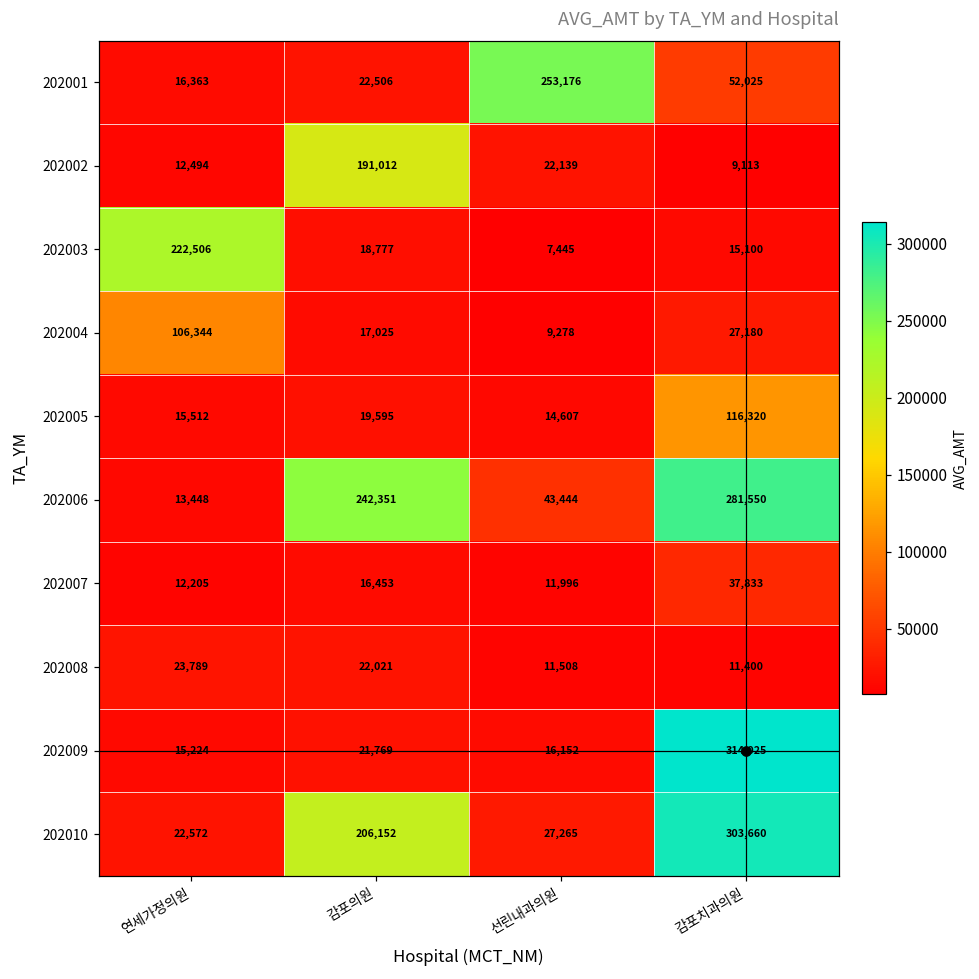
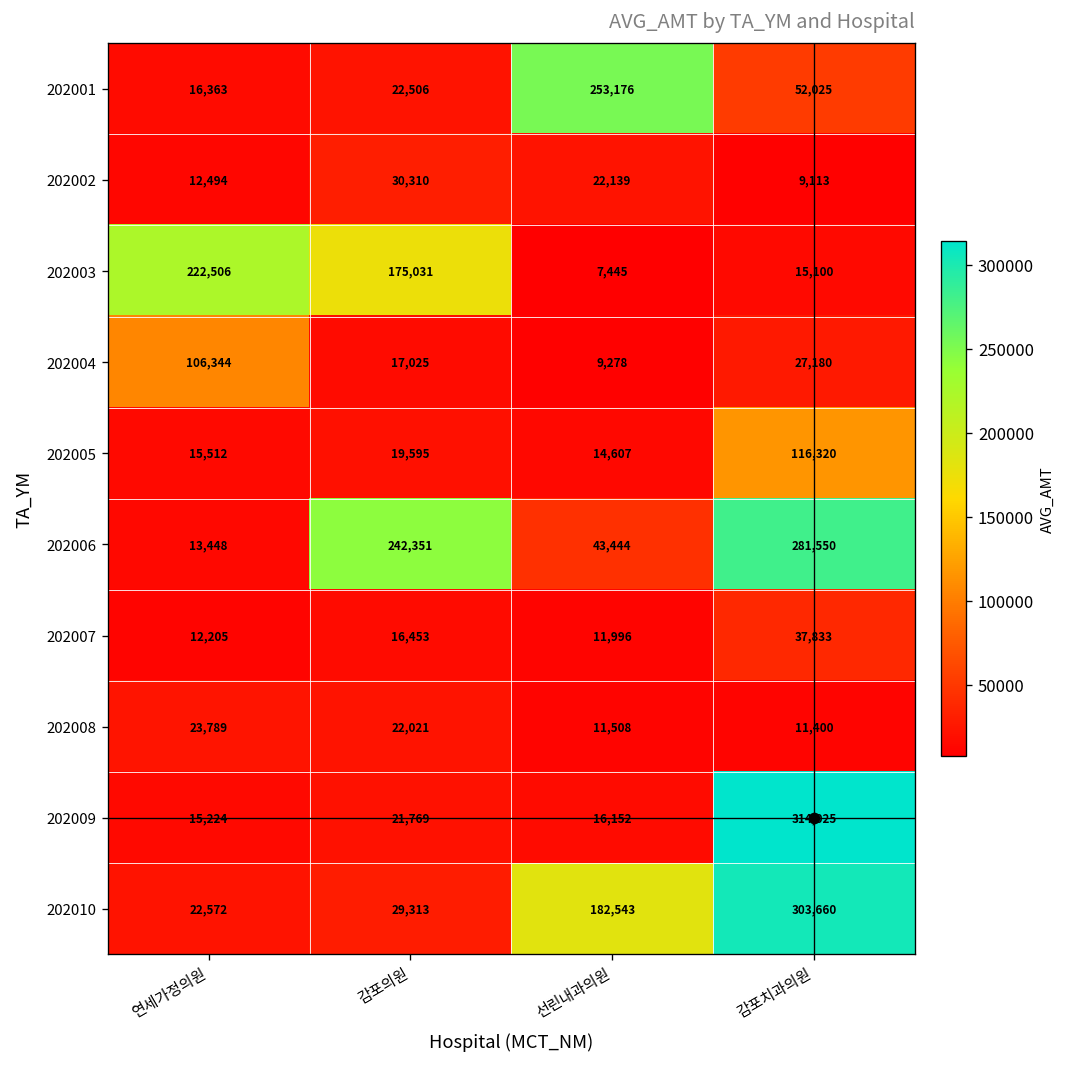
  {
    "202001": {
      "연세가정의원": "16,363",
      "감포의원": "22,506",
      "선린내과의원": "253,176",
      "감포치과의원": "52,025"
    },
    "202002": {
      "연세가정의원": "12,494",
-     "감포의원": "191,012",
+     "감포의원": "30,310",
      "선린내과의원": "22,139",
      "감포치과의원": "9,113"
    },
    "202003": {
      "연세가정의원": "222,506",
-     "감포의원": "18,777",
+     "감포의원": "175,031",
      "선린내과의원": "7,445",
      "감포치과의원": "15,100"
    },
    "202004": {
      "연세가정의원": "106,344",
      "감포의원": "17,025",
      "선린내과의원": "9,278",
      "감포치과의원": "27,180"
    },
    "202005": {
      "연세가정의원": "15,512",
      "감포의원": "19,595",
      "선린내과의원": "14,607",
      "감포치과의원": "116,320"
    },
    "202006": {
      "연세가정의원": "13,448",
      "감포의원": "242,351",
      "선린내과의원": "43,444",
      "감포치과의원": "281,550"
    },
    "202007": {
      "연세가정의원": "12,205",
      "감포의원": "16,453",
      "선린내과의원": "11,996",
      "감포치과의원": "37,833"
    },
    "202008": {
      "연세가정의원": "23,789",
      "감포의원": "22,021",
      "선린내과의원": "11,508",
      "감포치과의원": "11,400"
    },
    "202009": {
      "연세가정의원": "15,224",
      "감포의원": "21,769",
      "선린내과의원": "16,152"
    },
    "202010": {
      "연세가정의원": "22,572",
-     "감포의원": "206,152",
-     "선린내과의원": "27,265",
+     "감포의원": "29,313",
+     "선린내과의원": "182,543",
      "감포치과의원": "303,660"
    }
  }
